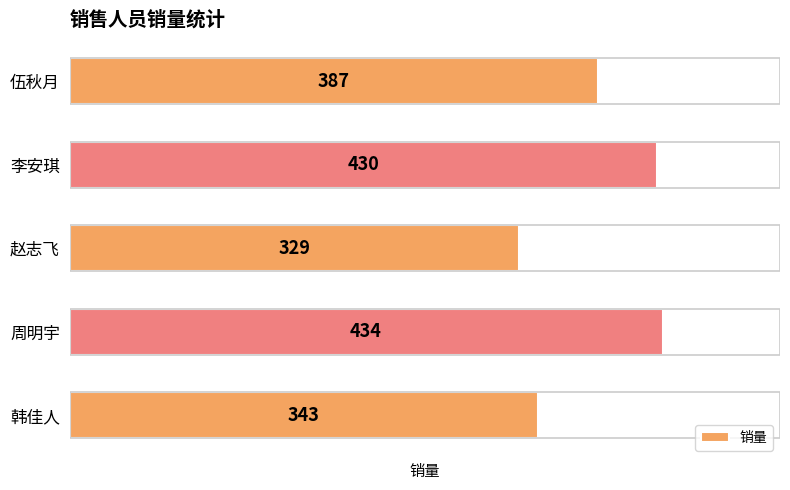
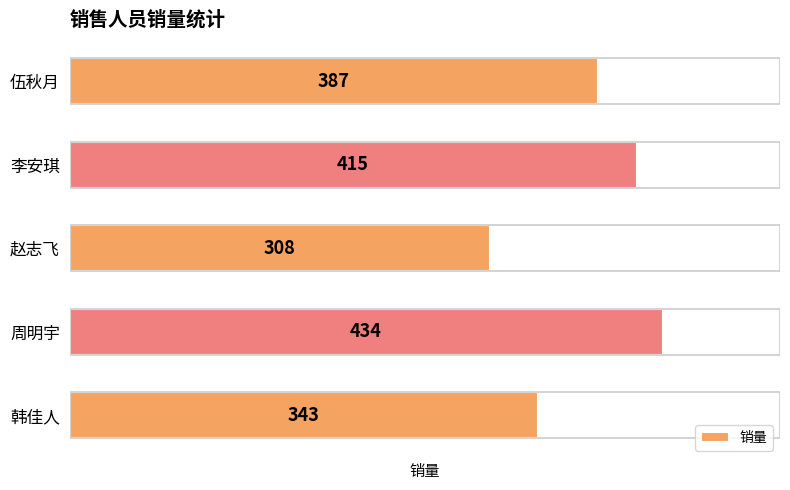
  {
    "伍秋月": 387,
-   "李安琪": 430,
-   "赵志飞": 329,
+   "李安琪": 415,
+   "赵志飞": 308,
    "周明宇": 434,
    "韩佳人": 343
  }
